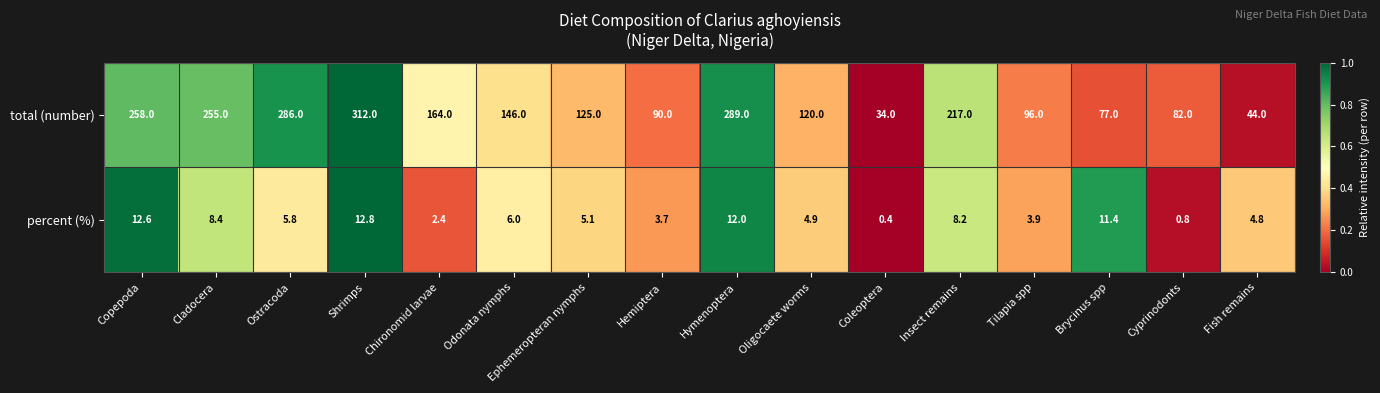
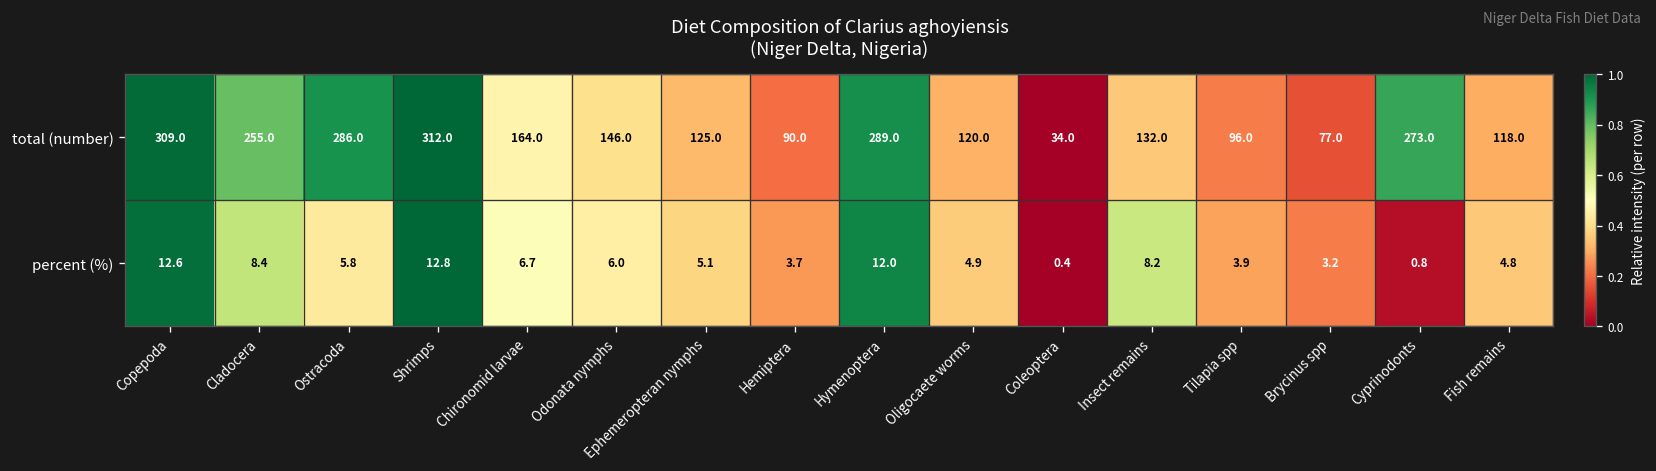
  {
    "total (number)": {
-     "Copepoda": 258.0,
+     "Copepoda": 309.0,
      "Cladocera": 255.0,
      "Ostracoda": 286.0,
      "Shrimps": 312.0,
      "Chironomid larvae": 164.0,
      "Odonata nymphs": 146.0,
      "Ephemeropteran nymphs": 125.0,
      "Hemiptera": 90.0,
      "Hymenoptera": 289.0,
      "Oligocaete worms": 120.0,
      "Coleoptera": 34.0,
-     "Insect remains": 217.0,
+     "Insect remains": 132.0,
      "Tilapia spp": 96.0,
      "Brycinus spp": 77.0,
-     "Cyprinodonts": 82.0,
-     "Fish remains": 44.0
+     "Cyprinodonts": 273.0,
+     "Fish remains": 118.0
    },
    "percent (%)": {
      "Copepoda": 12.6,
      "Cladocera": 8.4,
      "Ostracoda": 5.8,
      "Shrimps": 12.8,
-     "Chironomid larvae": 2.4,
+     "Chironomid larvae": 6.7,
      "Odonata nymphs": 6.0,
      "Ephemeropteran nymphs": 5.1,
      "Hemiptera": 3.7,
      "Hymenoptera": 12.0,
      "Oligocaete worms": 4.9,
      "Coleoptera": 0.4,
      "Insect remains": 8.2,
      "Tilapia spp": 3.9,
-     "Brycinus spp": 11.4,
+     "Brycinus spp": 3.2,
      "Cyprinodonts": 0.8,
      "Fish remains": 4.8
    }
  }
